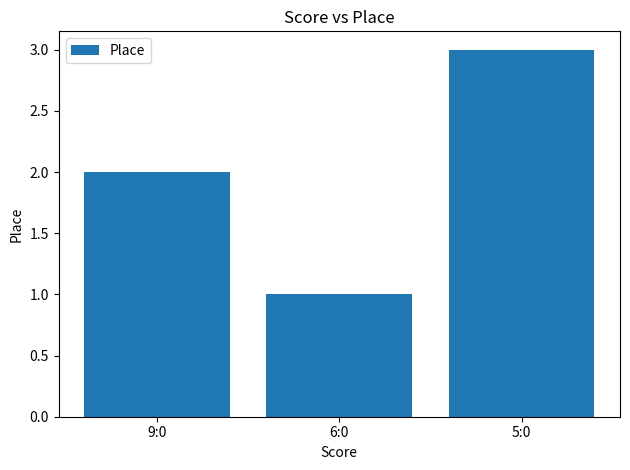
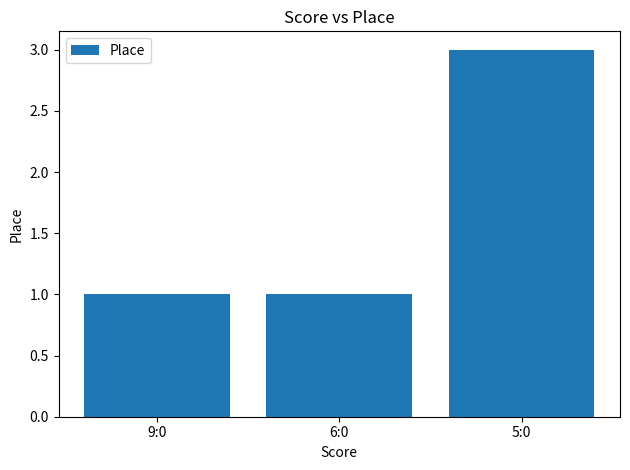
  {
-   "9:0": 2,
+   "9:0": 1,
    "6:0": 1,
    "5:0": 3
  }
